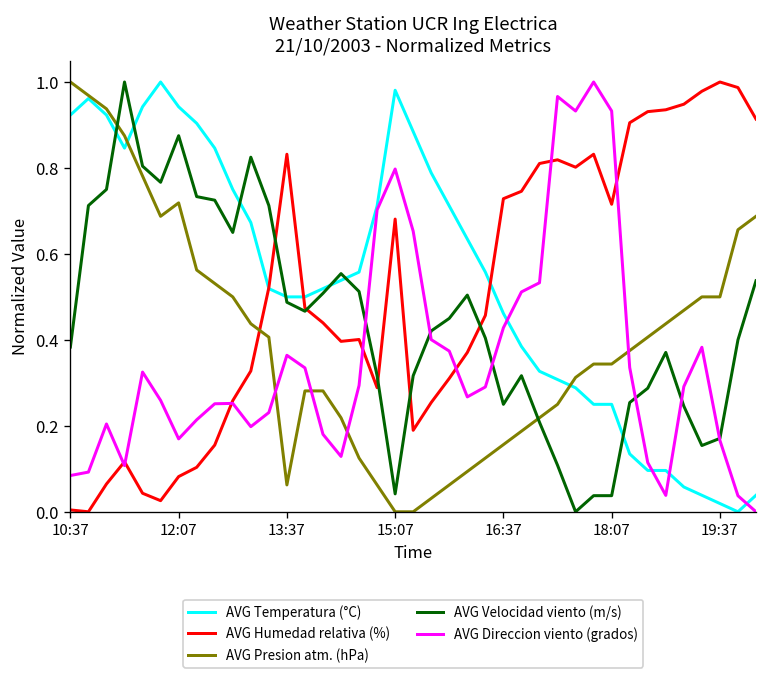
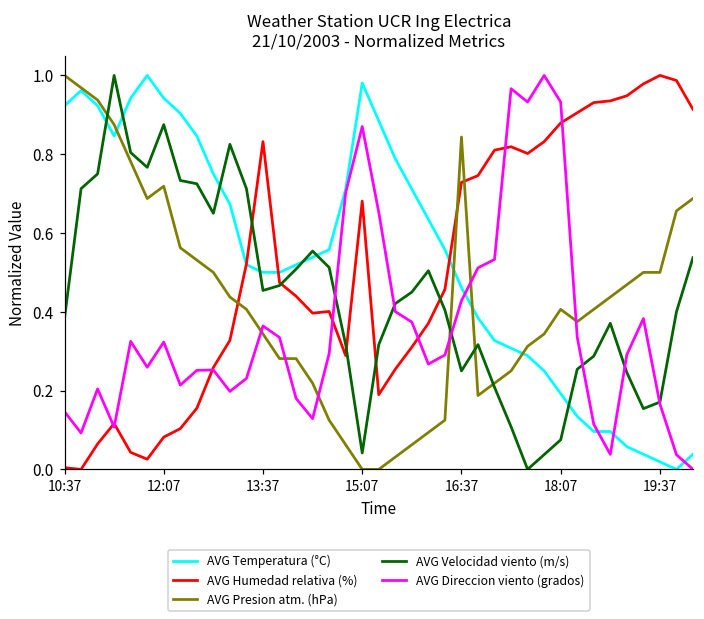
  {
    "AVG Temperatura (°C)": {
      "10:37": 0.92,
      "12:07": 0.94,
      "13:37": 0.50,
      "15:07": 0.98,
      "16:37": 0.46,
-     "18:07": 0.25,
+     "18:07": 0.19,
      "19:37": 0.02
    },
    "AVG Humedad relativa (%)": {
      "10:37": 0.00,
      "12:07": 0.08,
      "13:37": 0.83,
      "15:07": 0.68,
      "16:37": 0.73,
-     "18:07": 0.72,
+     "18:07": 0.88,
      "19:37": 1.00
    },
    "AVG Presion atm. (hPa)": {
      "10:37": 1.00,
      "12:07": 0.72,
-     "13:37": 0.06,
+     "13:37": 0.34,
      "15:07": 0.00,
-     "16:37": 0.16,
-     "18:07": 0.34,
+     "16:37": 0.84,
+     "18:07": 0.41,
      "19:37": 0.50
    },
    "AVG Velocidad viento (m/s)": {
      "10:37": 0.38,
      "12:07": 0.88,
-     "13:37": 0.49,
+     "13:37": 0.45,
      "15:07": 0.04,
      "16:37": 0.25,
-     "18:07": 0.04
+     "18:07": 0.08
    },
    "AVG Direccion viento (grados)": {
-     "10:37": 0.08,
-     "12:07": 0.17,
+     "10:37": 0.15,
+     "12:07": 0.32,
      "13:37": 0.36,
-     "15:07": 0.80,
+     "15:07": 0.87,
      "16:37": 0.43,
      "18:07": 0.93
    }
  }
